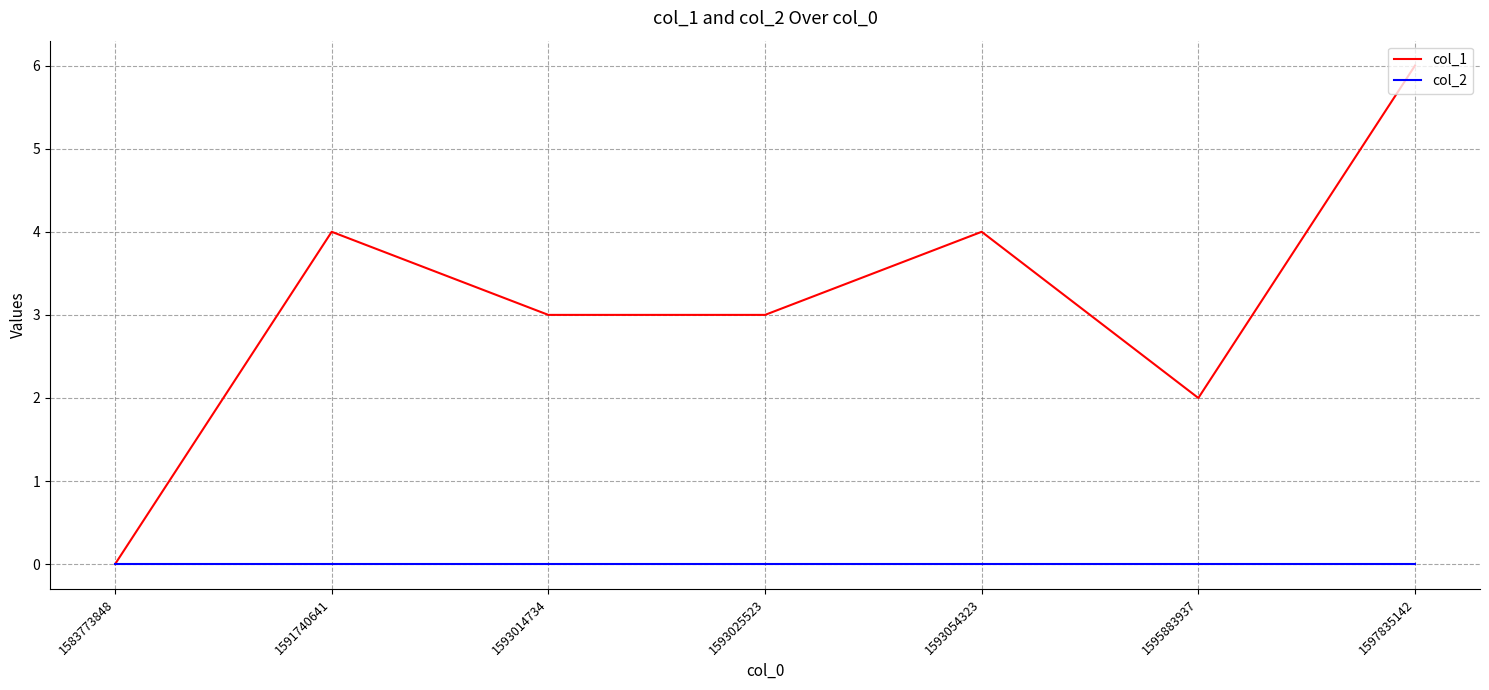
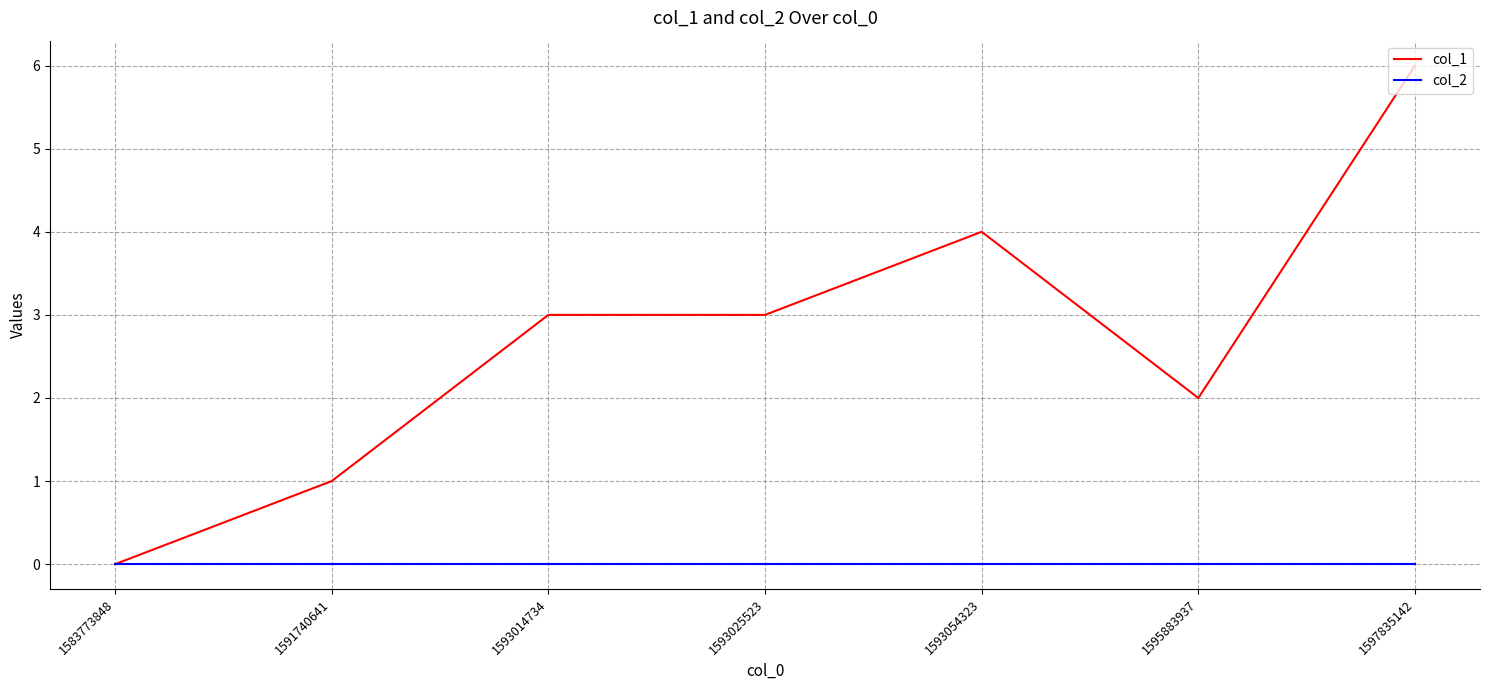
  {
    "col_1": {
-     "1591740641": 4,
+     "1591740641": 1,
      "1593014734": 3,
      "1593025523": 3,
      "1593054323": 4,
      "1595883937": 2
    },
    "col_2": {
      "1591740641": 0,
      "1593014734": 0,
      "1593025523": 0,
      "1593054323": 0,
      "1595883937": 0,
      "1597835142": 0
    }
  }
